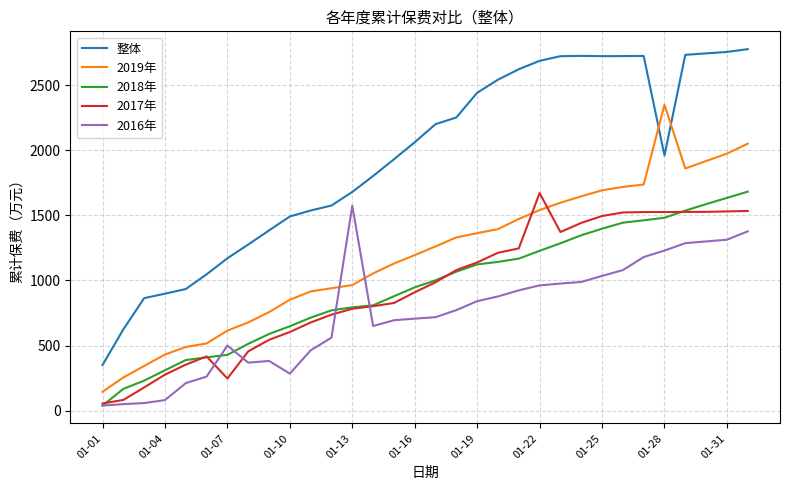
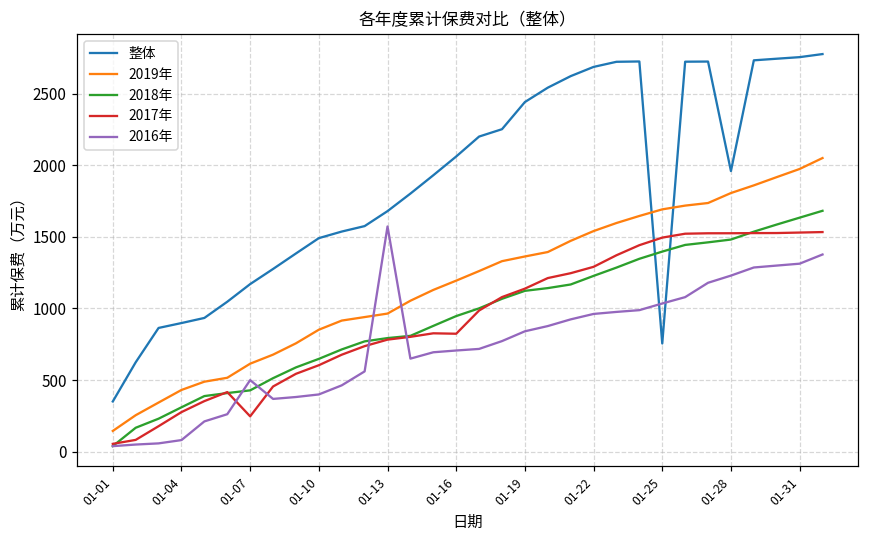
  {
    "整体": {
      "01-01": 350,
      "01-04": 900,
      "01-07": 1170,
      "01-10": 1490,
      "01-13": 1680,
      "01-16": 2060,
      "01-19": 2440,
      "01-22": 2690,
-     "01-25": 2720,
+     "01-25": 760,
      "01-28": 1960,
      "01-31": 2750
    },
    "2019年": {
      "01-01": 140,
      "01-04": 430,
      "01-07": 610,
      "01-10": 850,
      "01-13": 960,
      "01-16": 1190,
      "01-19": 1360,
      "01-22": 1540,
      "01-25": 1690,
-     "01-28": 2350,
+     "01-28": 1810,
      "01-31": 1970
    },
    "2018年": {
      "01-04": 310,
      "01-07": 430,
      "01-10": 650,
      "01-16": 950,
      "01-22": 1230,
      "01-25": 1400,
      "01-28": 1480,
      "01-31": 1630
    },
    "2017年": {
      "01-04": 280,
      "01-07": 250,
      "01-10": 600,
-     "01-16": 910,
-     "01-22": 1670,
+     "01-16": 820,
+     "01-22": 1290,
      "01-25": 1490,
      "01-28": 1520,
      "01-31": 1530
    },
    "2016年": {
      "01-04": 80,
      "01-07": 500,
-     "01-10": 280,
+     "01-10": 400,
      "01-13": 1570,
      "01-16": 710,
      "01-19": 840,
      "01-22": 960,
      "01-25": 1030,
      "01-28": 1230,
      "01-31": 1310
    }
  }
